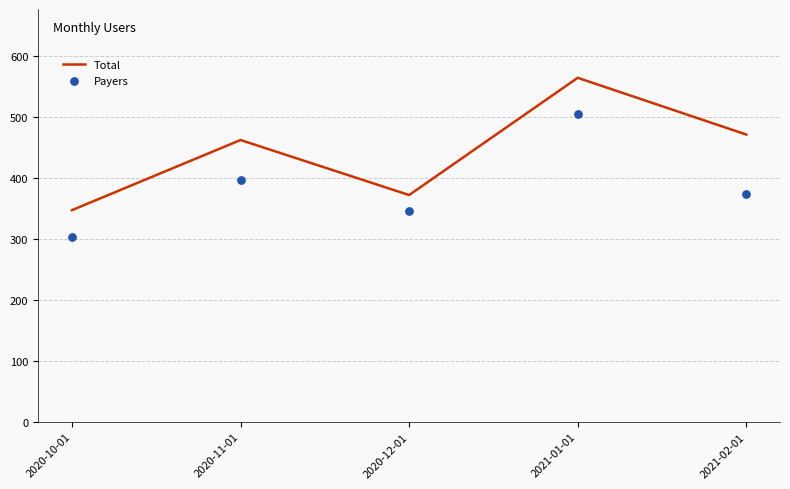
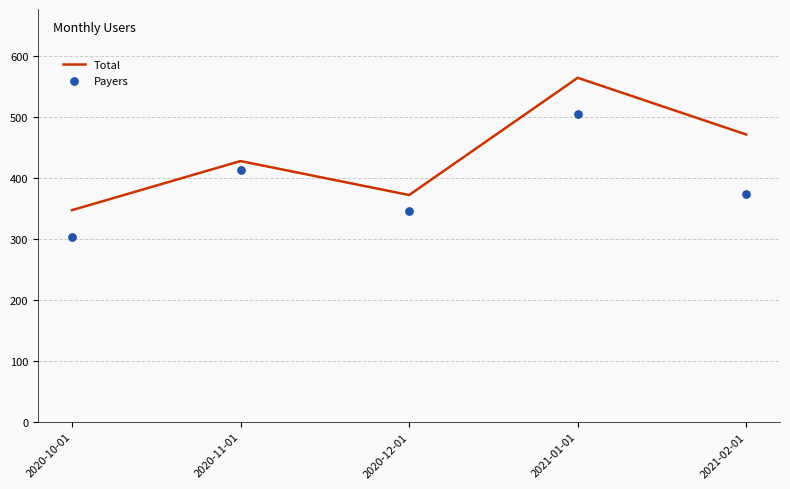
  {
    "Total": {
      "2020-10-01": 350,
-     "2020-11-01": 460,
+     "2020-11-01": 430,
      "2020-12-01": 370,
      "2021-01-01": 560,
      "2021-02-01": 470
    },
    "Payers": {
-     "2020-11-01": 400
+     "2020-11-01": 410
    }
  }
